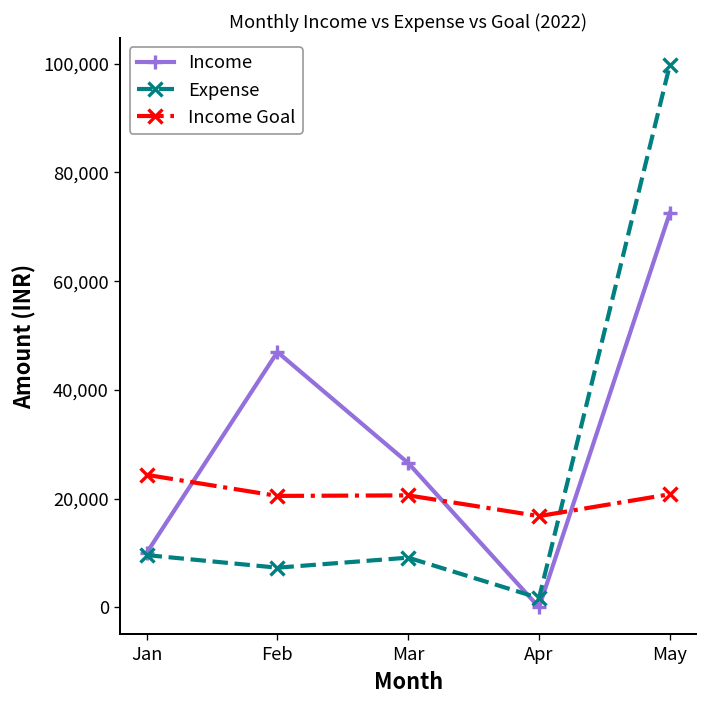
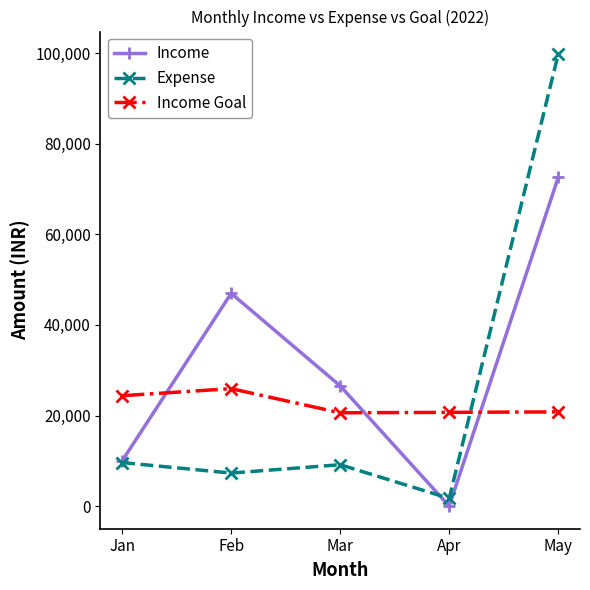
  {
    "Income": {
      "Feb": "47,000",
      "Mar": "27,000",
      "Apr": "0",
      "May": "73,000"
    },
    "Expense": {
      "Feb": "7,000",
      "Mar": "9,000",
      "Apr": "2,000",
      "May": "100,000"
    },
    "Income Goal": {
      "Jan": "24,000",
-     "Feb": "21,000",
+     "Feb": "26,000",
      "Mar": "21,000",
-     "Apr": "17,000",
+     "Apr": "21,000",
      "May": "21,000"
    }
  }
